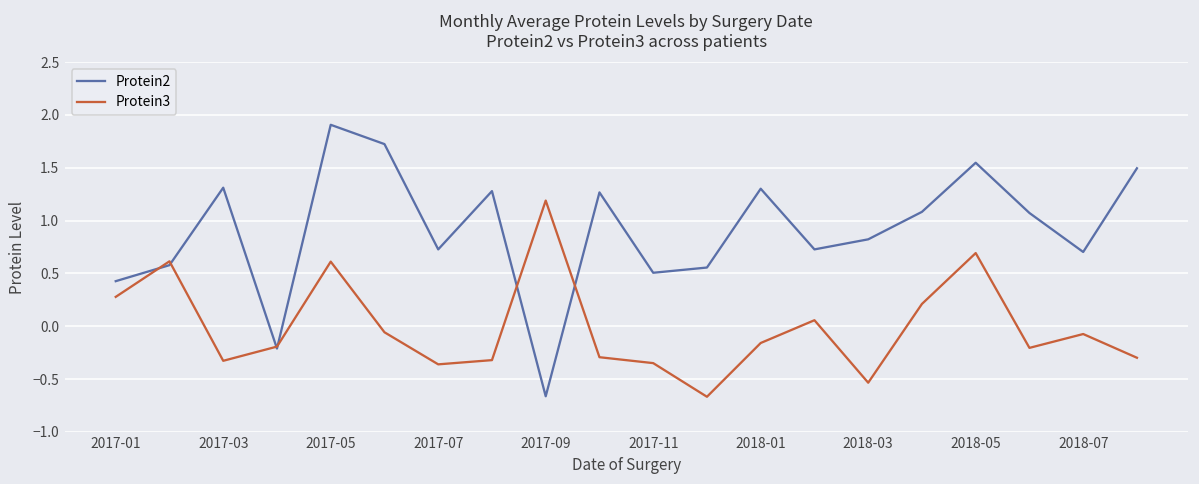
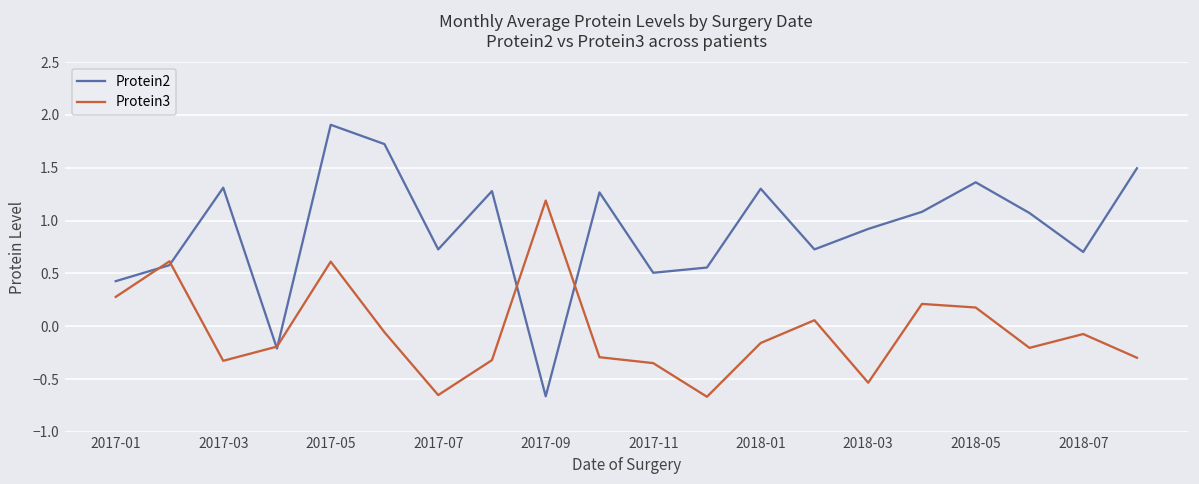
  {
    "Protein2": {
      "2017-01": 0.4,
      "2017-03": 1.3,
      "2017-05": 1.9,
      "2017-07": 0.7,
      "2017-09": -0.7,
      "2017-11": 0.5,
      "2018-01": 1.3,
-     "2018-03": 0.8,
-     "2018-05": 1.5,
+     "2018-03": 0.9,
+     "2018-05": 1.4,
      "2018-07": 0.7
    },
    "Protein3": {
      "2017-01": 0.3,
      "2017-03": -0.3,
      "2017-05": 0.6,
-     "2017-07": -0.4,
+     "2017-07": -0.7,
      "2017-09": 1.2,
      "2017-11": -0.3,
      "2018-01": -0.2,
      "2018-03": -0.5,
-     "2018-05": 0.7,
+     "2018-05": 0.2,
      "2018-07": -0.1
    }
  }
